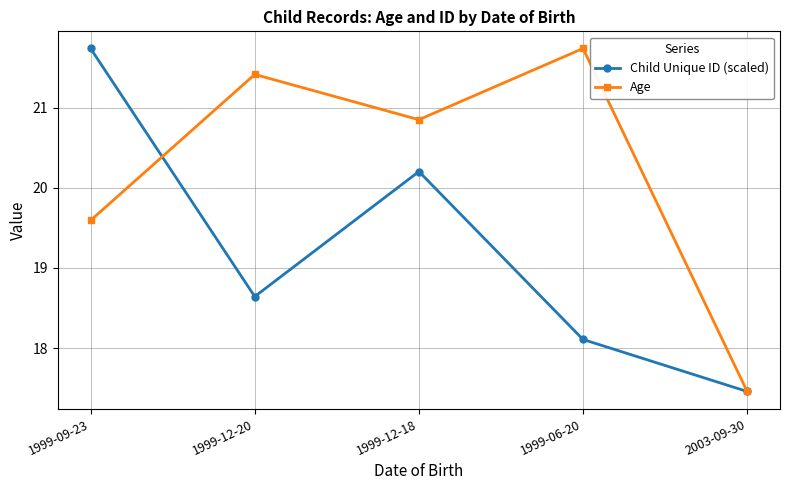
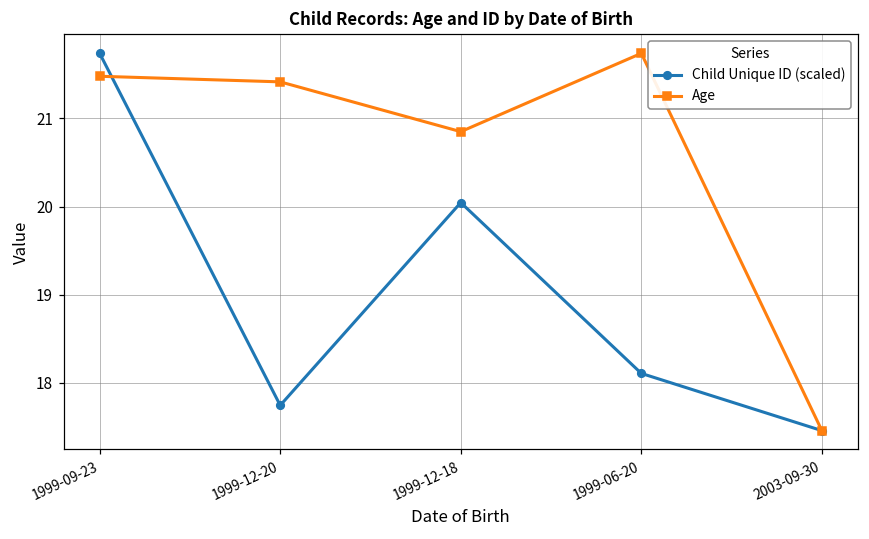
  {
    "Child Unique ID (scaled)": {
      "1999-09-23": 21.7,
-     "1999-12-20": 18.6,
-     "1999-12-18": 20.2,
+     "1999-12-20": 17.7,
+     "1999-12-18": 20.0,
      "1999-06-20": 18.1
    },
    "Age": {
-     "1999-09-23": 19.6,
+     "1999-09-23": 21.5,
      "1999-12-20": 21.4,
      "1999-12-18": 20.9,
      "1999-06-20": 21.7
    }
  }
